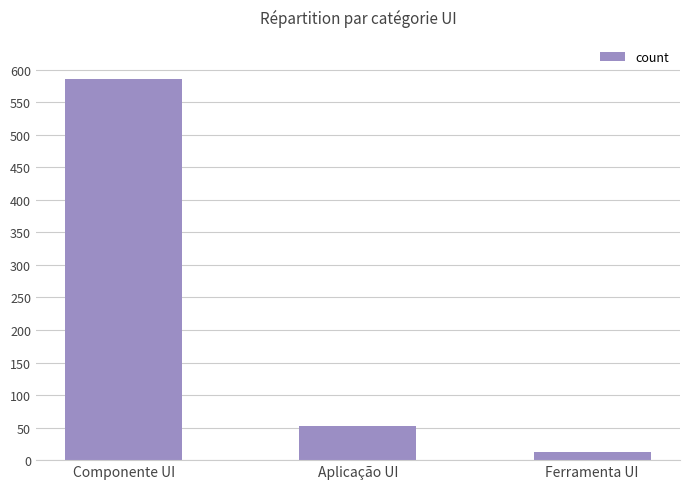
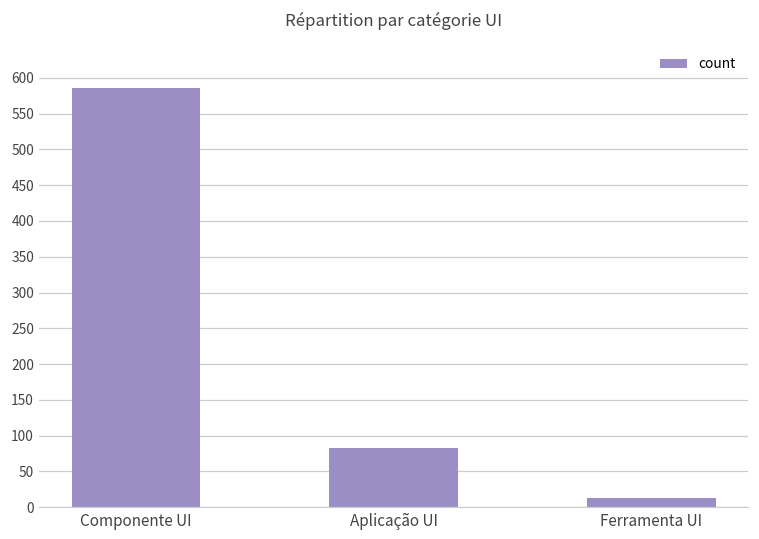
  {
    "Componente UI": 590,
-   "Aplicação UI": 50,
+   "Aplicação UI": 80,
    "Ferramenta UI": 10
  }
